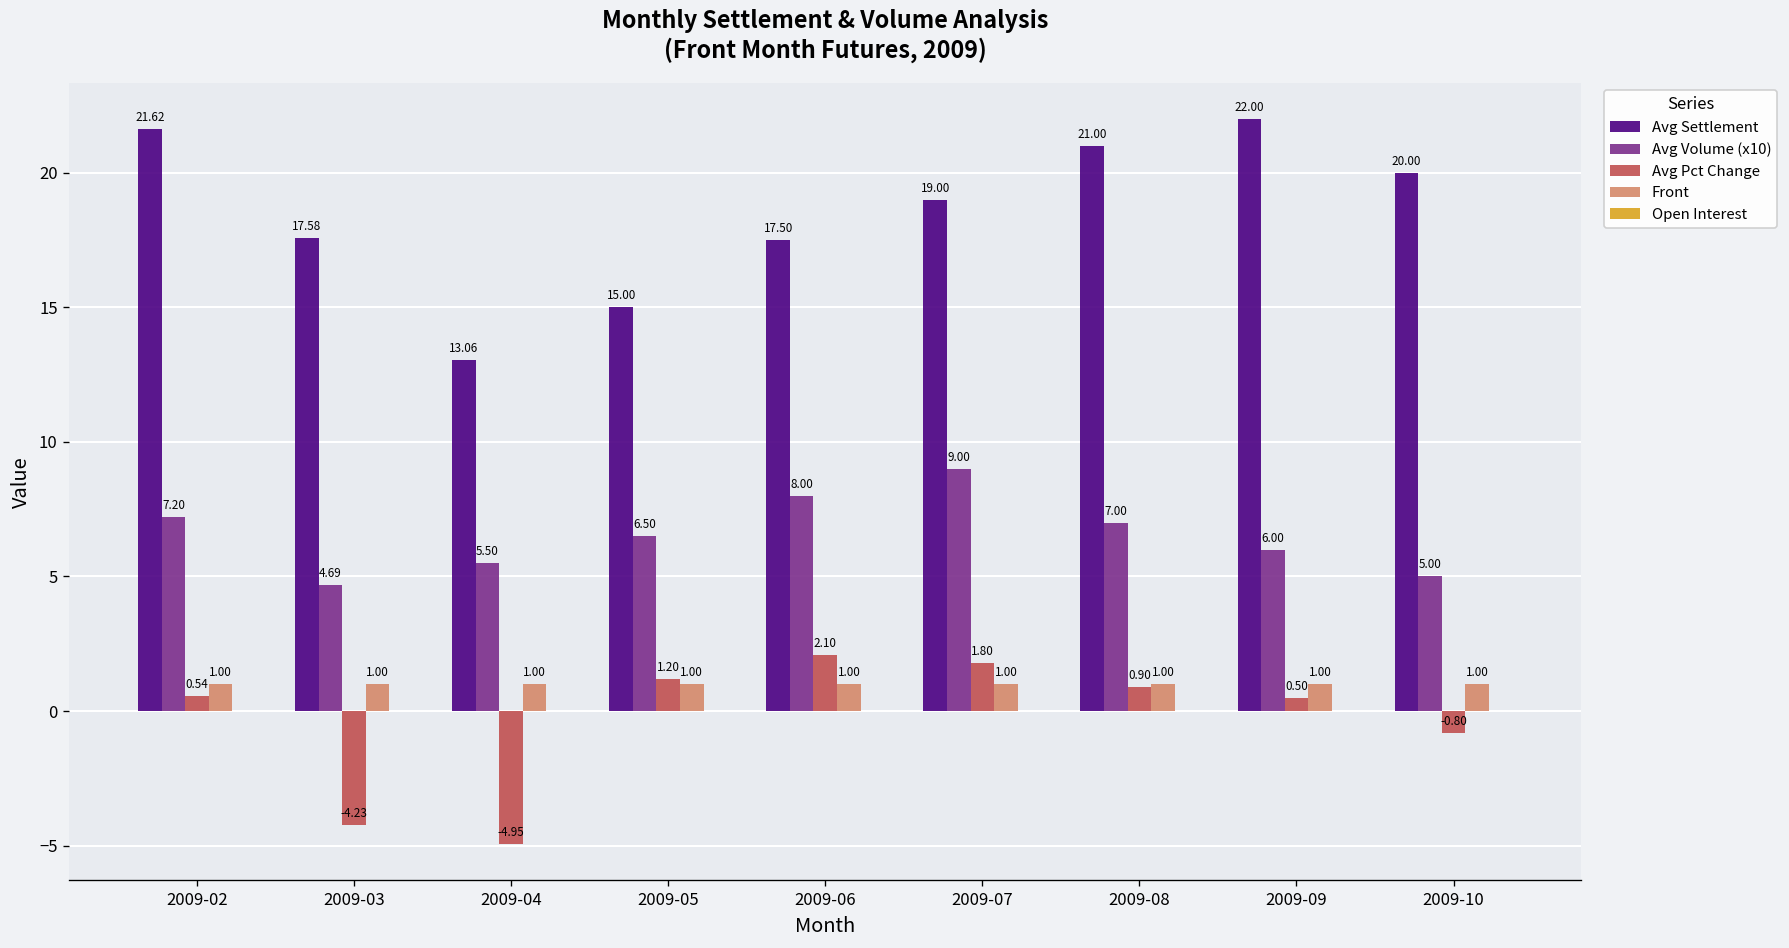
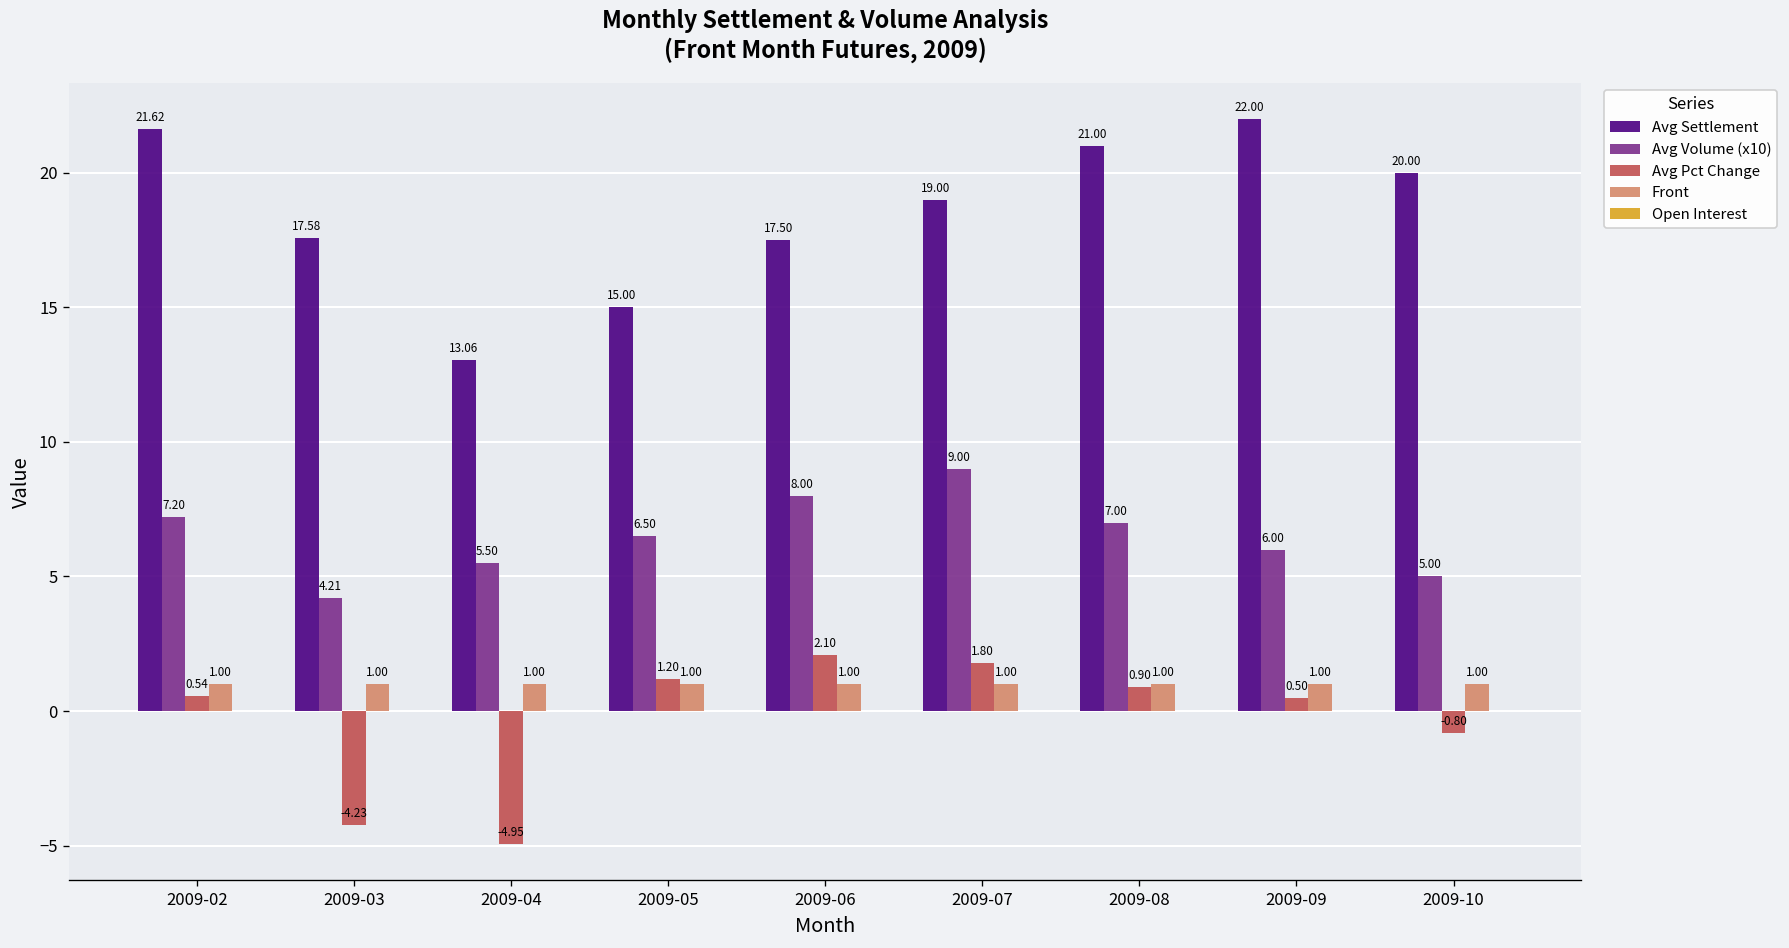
  {
    "Avg Settlement": {
      "2009-02": 21.62,
      "2009-03": 17.58,
      "2009-04": 13.06,
      "2009-05": 15.00,
      "2009-06": 17.50,
      "2009-07": 19.00,
      "2009-08": 21.00,
      "2009-09": 22.00,
      "2009-10": 20.00
    },
    "Avg Volume (x10)": {
      "2009-02": 7.20,
-     "2009-03": 4.69,
+     "2009-03": 4.21,
      "2009-04": 5.50,
      "2009-05": 6.50,
      "2009-06": 8.00,
      "2009-07": 9.00,
      "2009-08": 7.00,
      "2009-09": 6.00,
      "2009-10": 5.00
    },
    "Avg Pct Change": {
      "2009-02": 0.54,
      "2009-03": -4.23,
      "2009-04": -4.95,
      "2009-05": 1.20,
      "2009-06": 2.10,
      "2009-07": 1.80,
      "2009-08": 0.90,
      "2009-09": 0.50,
      "2009-10": -0.80
    },
    "Front": {
      "2009-02": 1.00,
      "2009-03": 1.00,
      "2009-04": 1.00,
      "2009-05": 1.00,
      "2009-06": 1.00,
      "2009-07": 1.00,
      "2009-08": 1.00,
      "2009-09": 1.00,
      "2009-10": 1.00
    },
    "Open Interest": {
      "2009-02": 0.0,
      "2009-03": 0.0,
      "2009-04": 0.0,
      "2009-05": 0.0,
      "2009-06": 0.0,
      "2009-07": 0.0,
      "2009-08": 0.0,
      "2009-09": 0.0,
      "2009-10": 0.0
    }
  }
